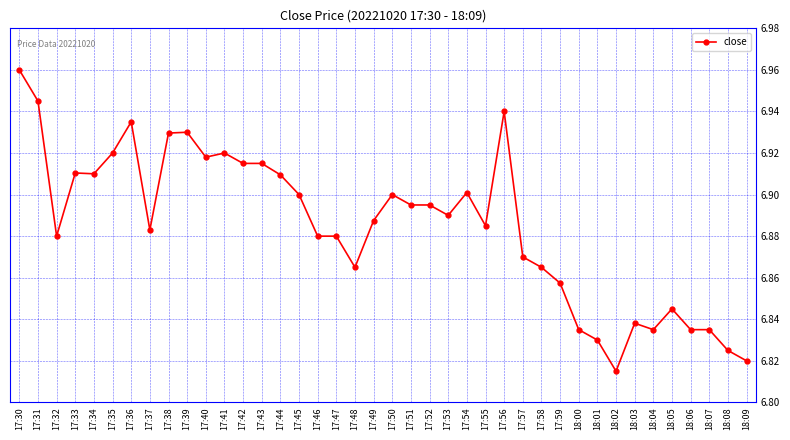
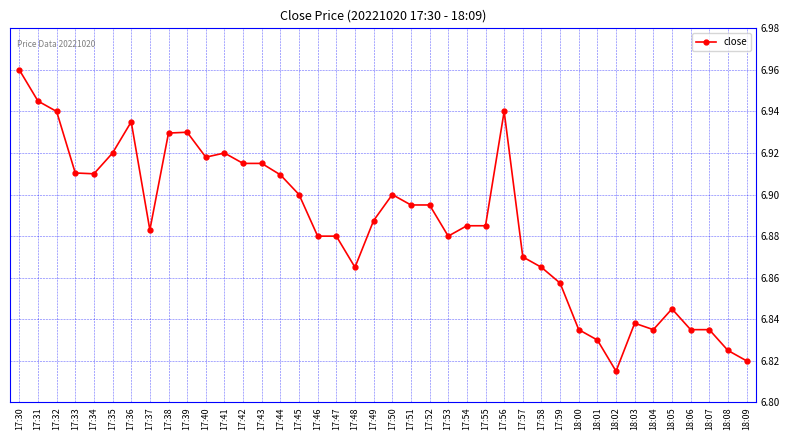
  {
    "17:31": 6.945,
-   "17:32": 6.88,
+   "17:32": 6.94,
    "17:33": 6.910,
    "17:34": 6.910,
    "17:35": 6.920,
    "17:36": 6.935,
    "17:37": 6.883,
    "17:38": 6.930,
    "17:39": 6.930,
    "17:40": 6.918,
    "17:41": 6.920,
    "17:42": 6.915,
    "17:43": 6.915,
    "17:44": 6.910,
    "17:45": 6.900,
    "17:46": 6.880,
    "17:47": 6.880,
    "17:48": 6.865,
    "17:49": 6.888,
    "17:50": 6.900,
    "17:51": 6.895,
    "17:52": 6.895,
-   "17:53": 6.89,
-   "17:54": 6.901,
+   "17:53": 6.88,
+   "17:54": 6.885,
    "17:55": 6.885,
    "17:56": 6.940,
    "17:57": 6.870,
    "17:58": 6.865,
    "17:59": 6.857,
    "18:00": 6.835,
    "18:01": 6.830,
    "18:02": 6.815,
    "18:03": 6.838,
    "18:04": 6.835,
    "18:05": 6.845,
    "18:06": 6.835,
    "18:07": 6.835,
    "18:08": 6.825,
    "18:09": 6.820
  }
